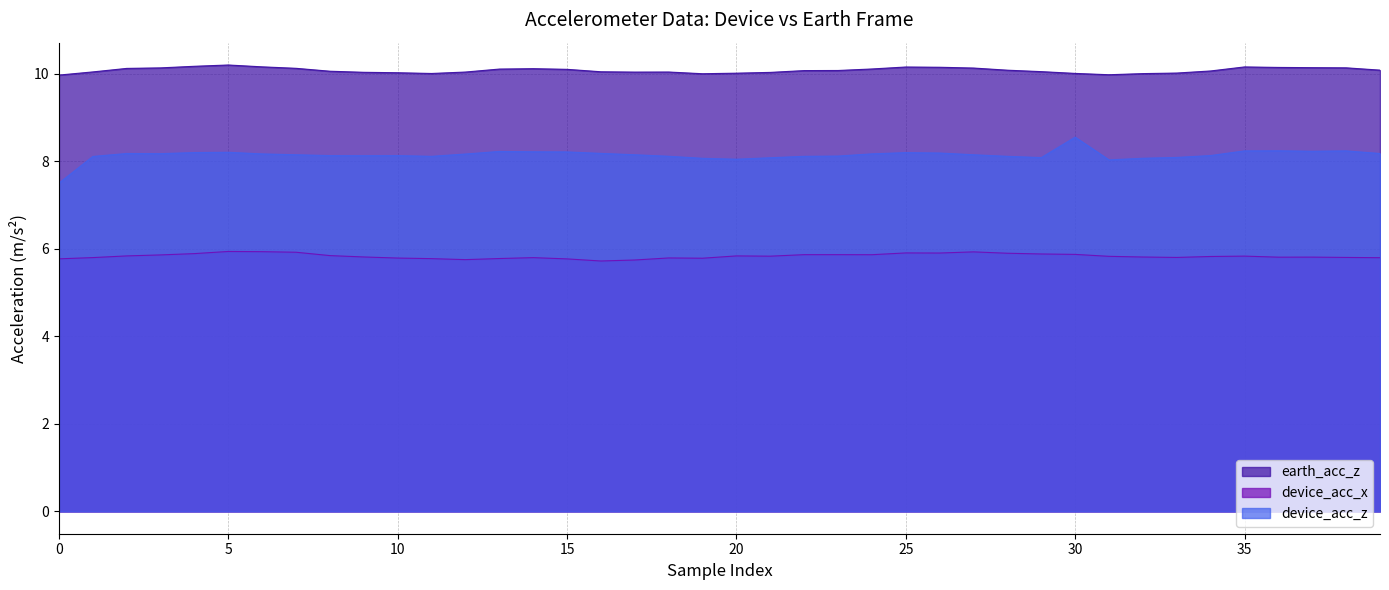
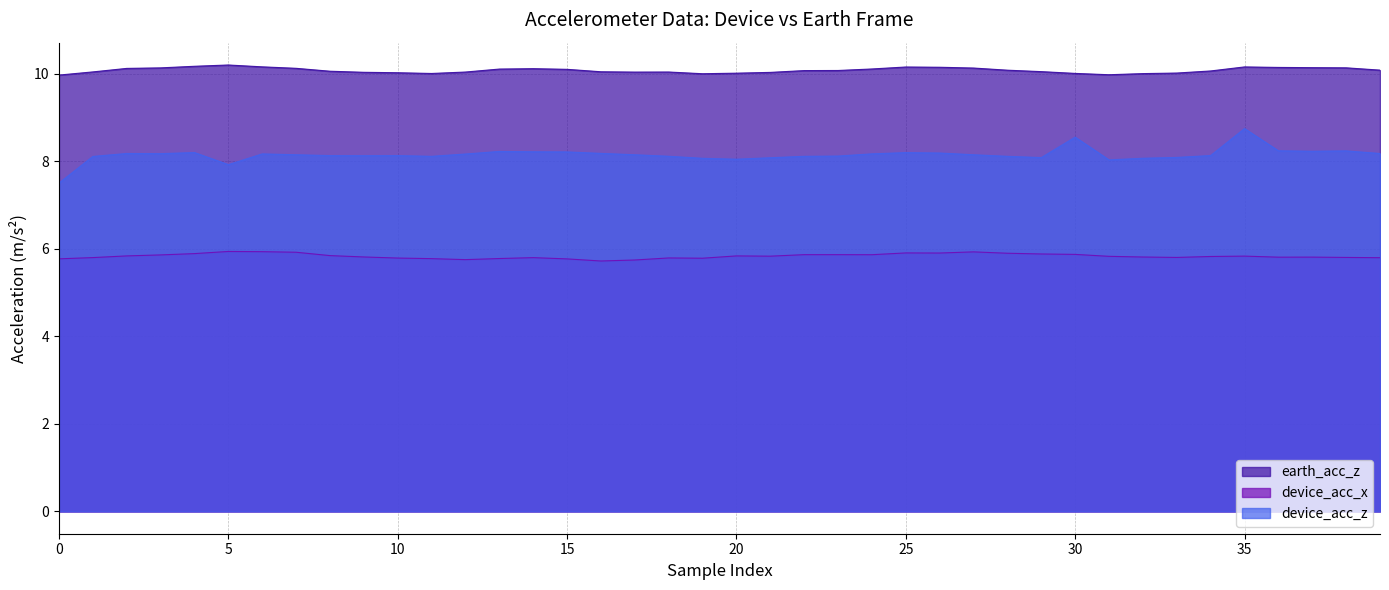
  {
    "device_acc_z": {
      "0": 7.5,
-     "5": 8.2,
+     "5": 7.9,
      "10": 8.1,
      "15": 8.2,
      "20": 8.0,
      "25": 8.2,
      "30": 8.5,
-     "35": 8.2
+     "35": 8.7
    }
  }
